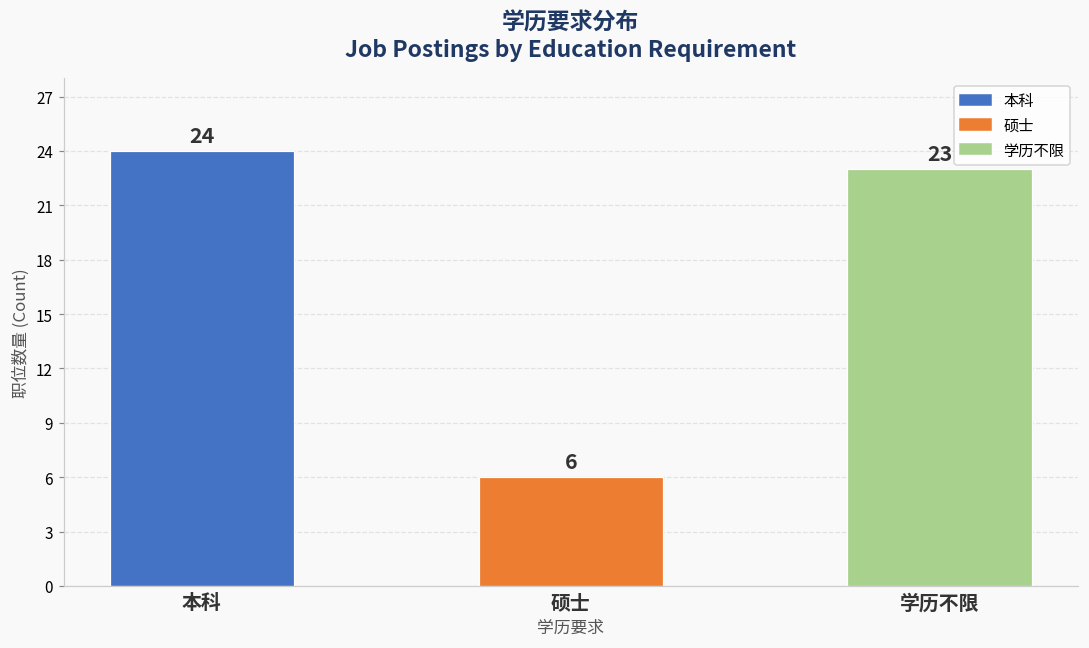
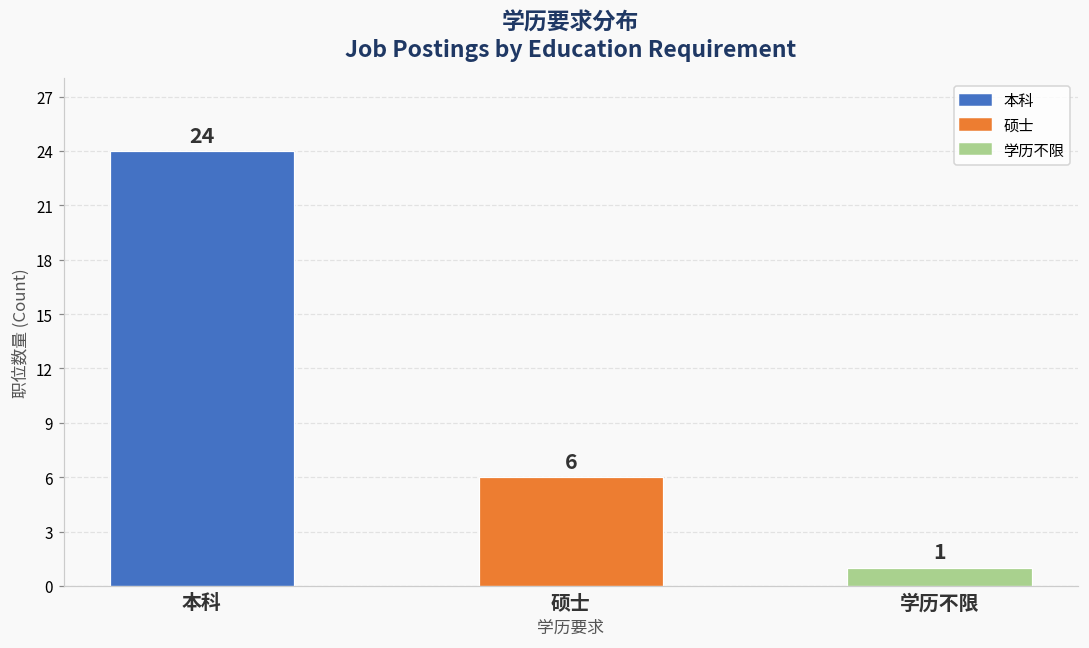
  {
    "本科": 24,
    "硕士": 6,
-   "学历不限": 23
+   "学历不限": 1
  }
